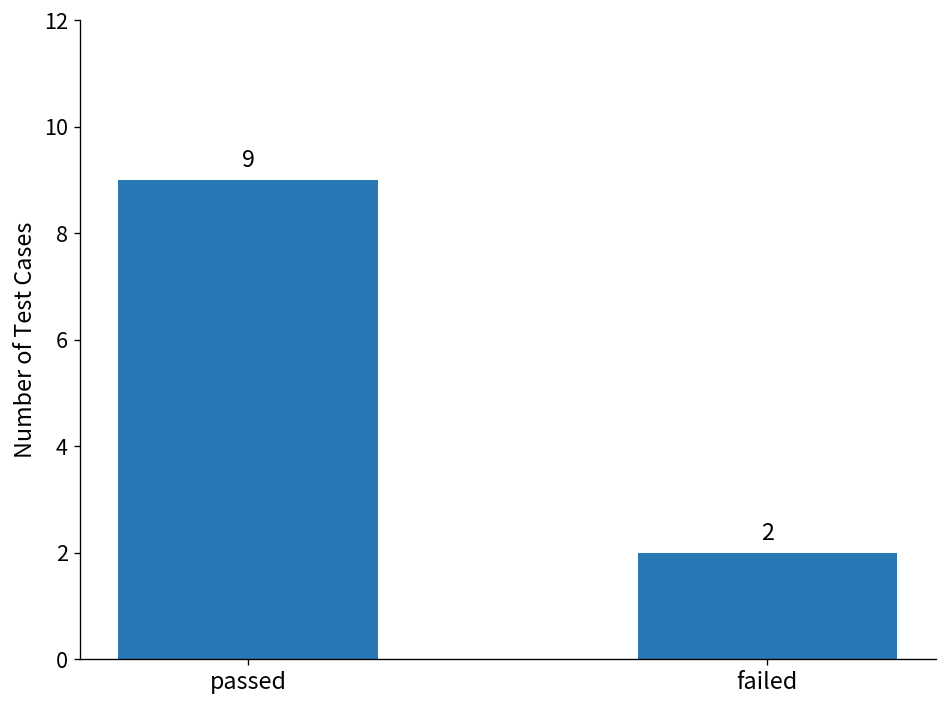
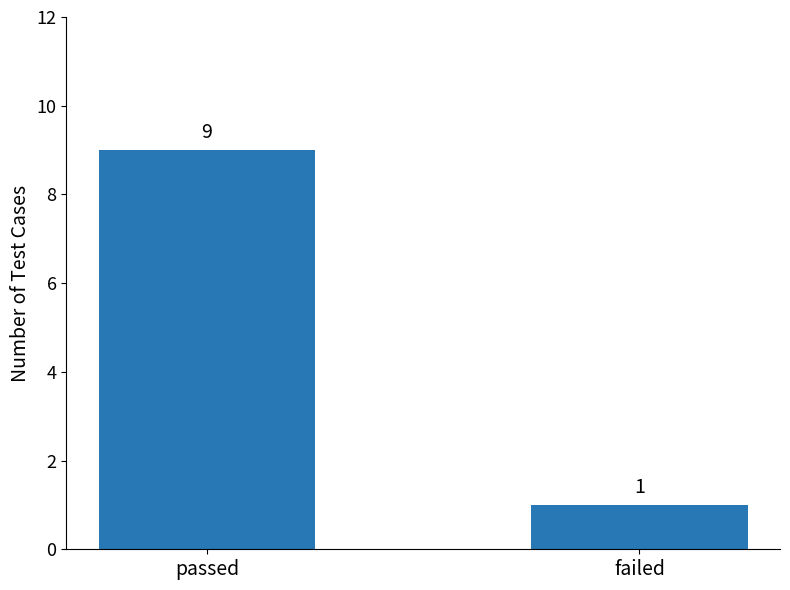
  {
    "passed": 9,
-   "failed": 2
+   "failed": 1
  }
